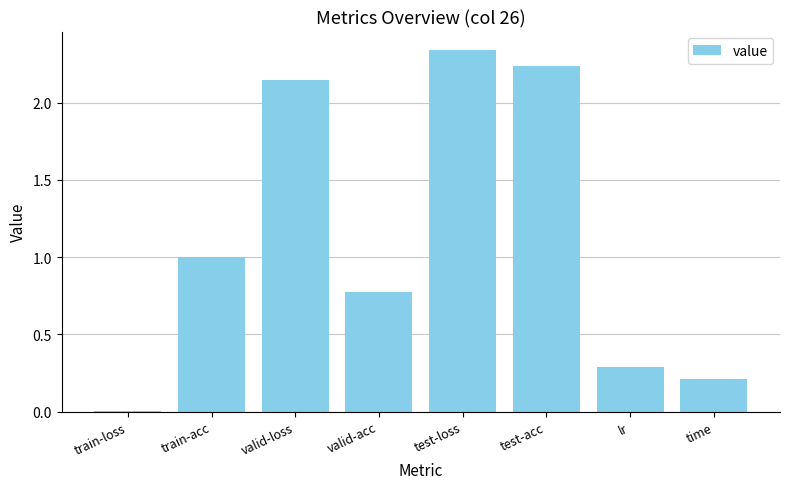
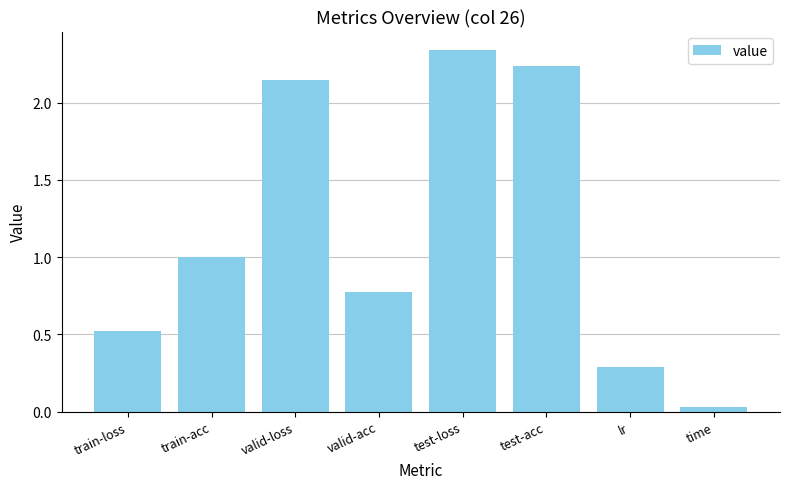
  {
-   "train-loss": 0.00,
+   "train-loss": 0.52,
    "train-acc": 1.00,
    "valid-loss": 2.15,
    "valid-acc": 0.78,
    "test-loss": 2.34,
    "test-acc": 2.24,
    "lr": 0.29,
-   "time": 0.21
+   "time": 0.03
  }
